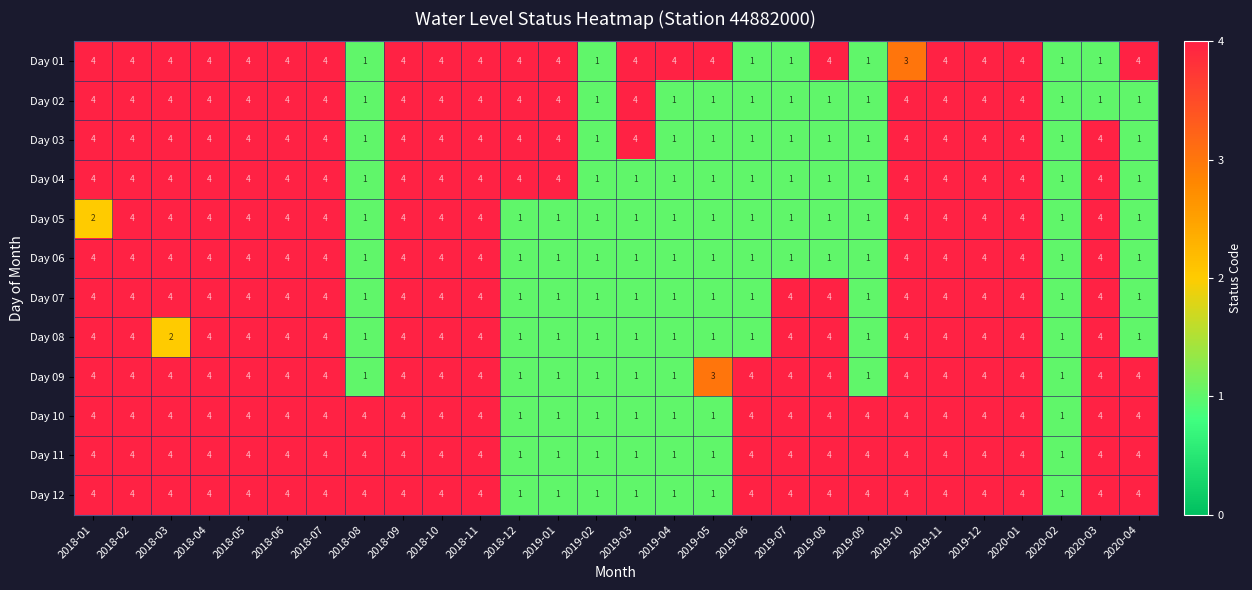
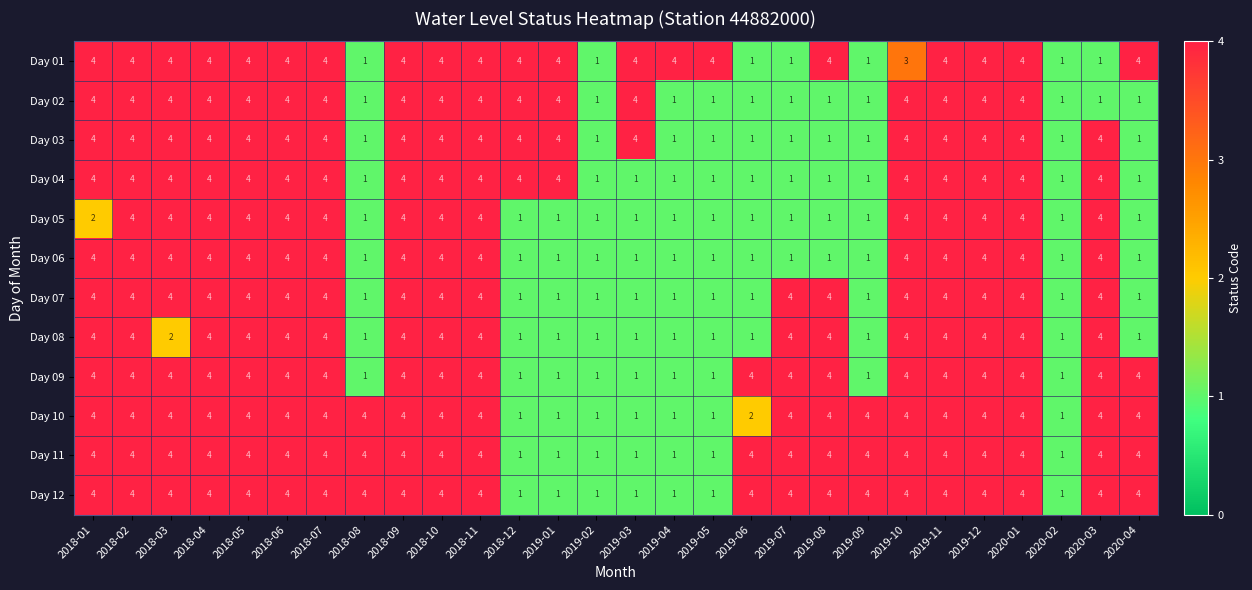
  {
    "Day 09": {
      "2018-01": 4,
      "2018-02": 4,
      "2018-03": 4,
      "2018-04": 4,
      "2018-05": 4,
      "2018-06": 4,
      "2018-07": 4,
      "2018-08": 1,
      "2018-09": 4,
      "2018-10": 4,
      "2018-11": 4,
      "2018-12": 1,
      "2019-01": 1,
      "2019-02": 1,
      "2019-03": 1,
      "2019-04": 1,
-     "2019-05": 3,
+     "2019-05": 1,
      "2019-06": 4,
      "2019-07": 4,
      "2019-08": 4,
      "2019-09": 1,
      "2019-10": 4,
      "2019-11": 4,
      "2019-12": 4,
      "2020-01": 4,
      "2020-02": 1,
      "2020-03": 4,
      "2020-04": 4
    },
    "Day 10": {
      "2018-01": 4,
      "2018-02": 4,
      "2018-03": 4,
      "2018-04": 4,
      "2018-05": 4,
      "2018-06": 4,
      "2018-07": 4,
      "2018-08": 4,
      "2018-09": 4,
      "2018-10": 4,
      "2018-11": 4,
      "2018-12": 1,
      "2019-01": 1,
      "2019-02": 1,
      "2019-03": 1,
      "2019-04": 1,
      "2019-05": 1,
-     "2019-06": 4,
+     "2019-06": 2,
      "2019-07": 4,
      "2019-08": 4,
      "2019-09": 4,
      "2019-10": 4,
      "2019-11": 4,
      "2019-12": 4,
      "2020-01": 4,
      "2020-02": 1,
      "2020-03": 4,
      "2020-04": 4
    }
  }
